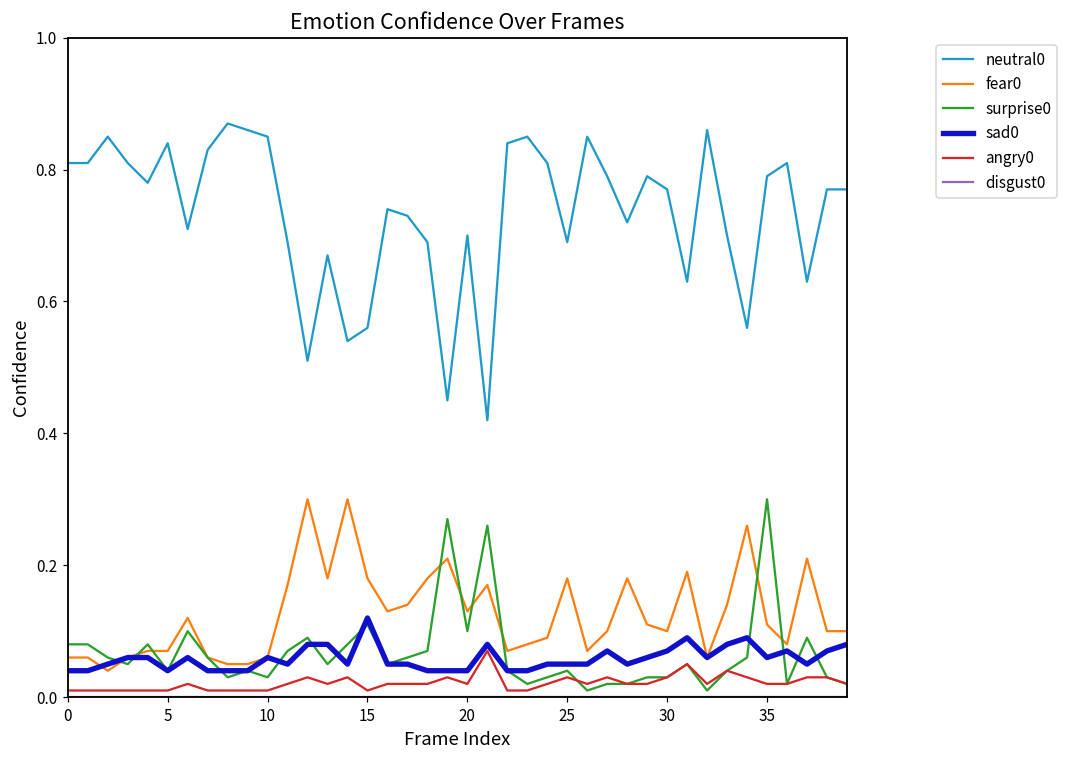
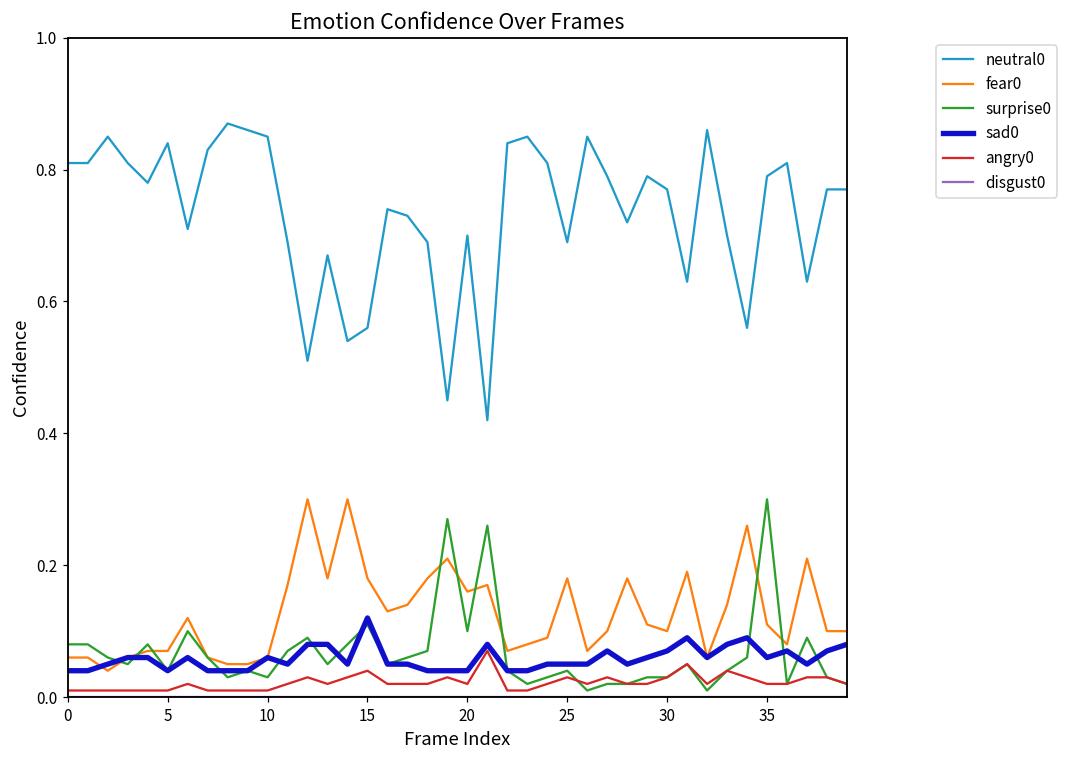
  {
    "neutral0": {
      "0": 0.81,
      "5": 0.84,
      "10": 0.85,
      "15": 0.56,
      "20": 0.70,
      "25": 0.69,
      "30": 0.77,
      "35": 0.79
    },
    "fear0": {
      "0": 0.06,
      "5": 0.07,
      "15": 0.18,
-     "20": 0.13,
+     "20": 0.16,
      "25": 0.18,
      "30": 0.10,
      "35": 0.11
    },
    "surprise0": {
      "0": 0.08,
      "10": 0.03,
      "15": 0.11,
      "20": 0.10,
      "25": 0.04,
      "35": 0.30
    },
    "sad0": {
      "0": 0.04,
      "15": 0.12,
      "20": 0.04,
      "25": 0.05,
      "30": 0.07,
      "35": 0.06
    },
    "angry0": {
      "0": 0.01,
      "5": 0.01,
      "10": 0.01,
-     "15": 0.01,
+     "15": 0.04,
      "20": 0.02,
      "25": 0.03,
      "35": 0.02
    },
    "disgust0": {
      "0": 0.00,
      "5": 0.00,
      "10": 0.00,
      "15": 0.00,
      "20": 0.00,
      "25": 0.00,
      "30": 0.00,
      "35": 0.00
    }
  }
